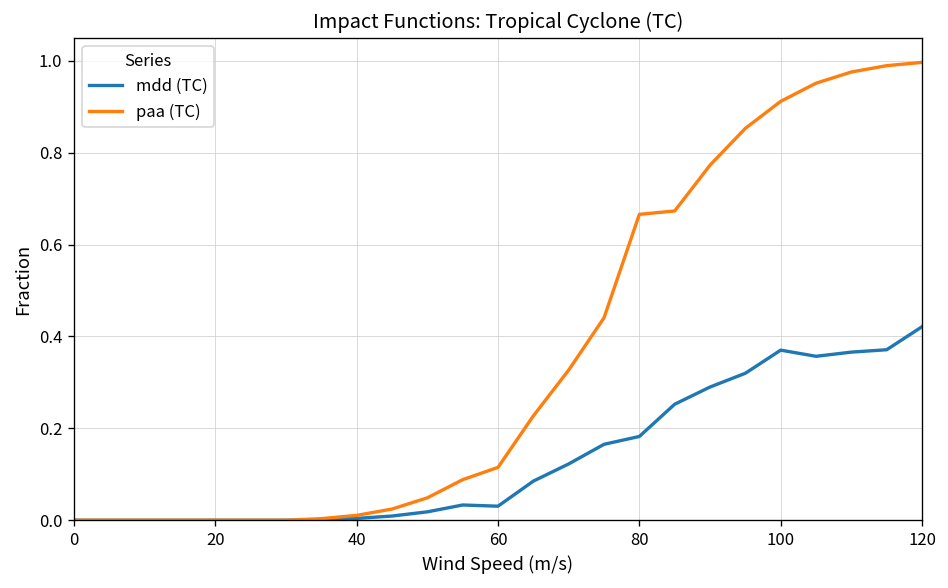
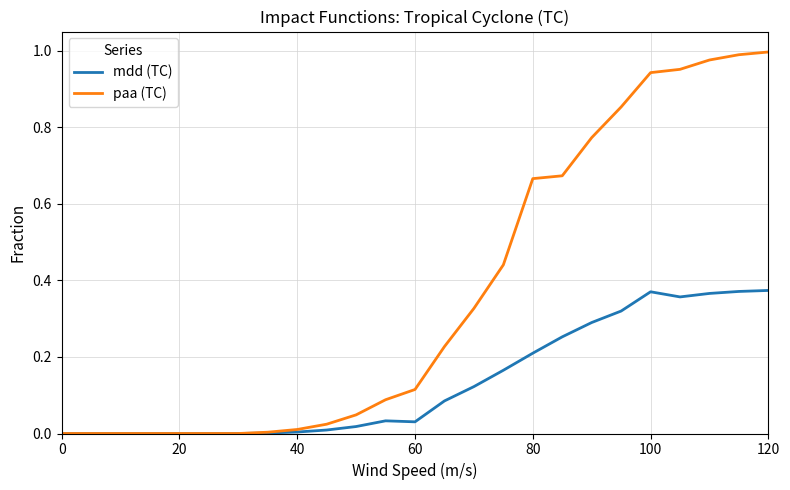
  {
    "mdd (TC)": {
      "60": 0.03,
-     "80": 0.18,
+     "80": 0.21,
      "100": 0.37,
-     "120": 0.42
+     "120": 0.37
    },
    "paa (TC)": {
      "60": 0.12,
      "80": 0.67,
-     "100": 0.91,
+     "100": 0.94,
      "120": 1.00
    }
  }
